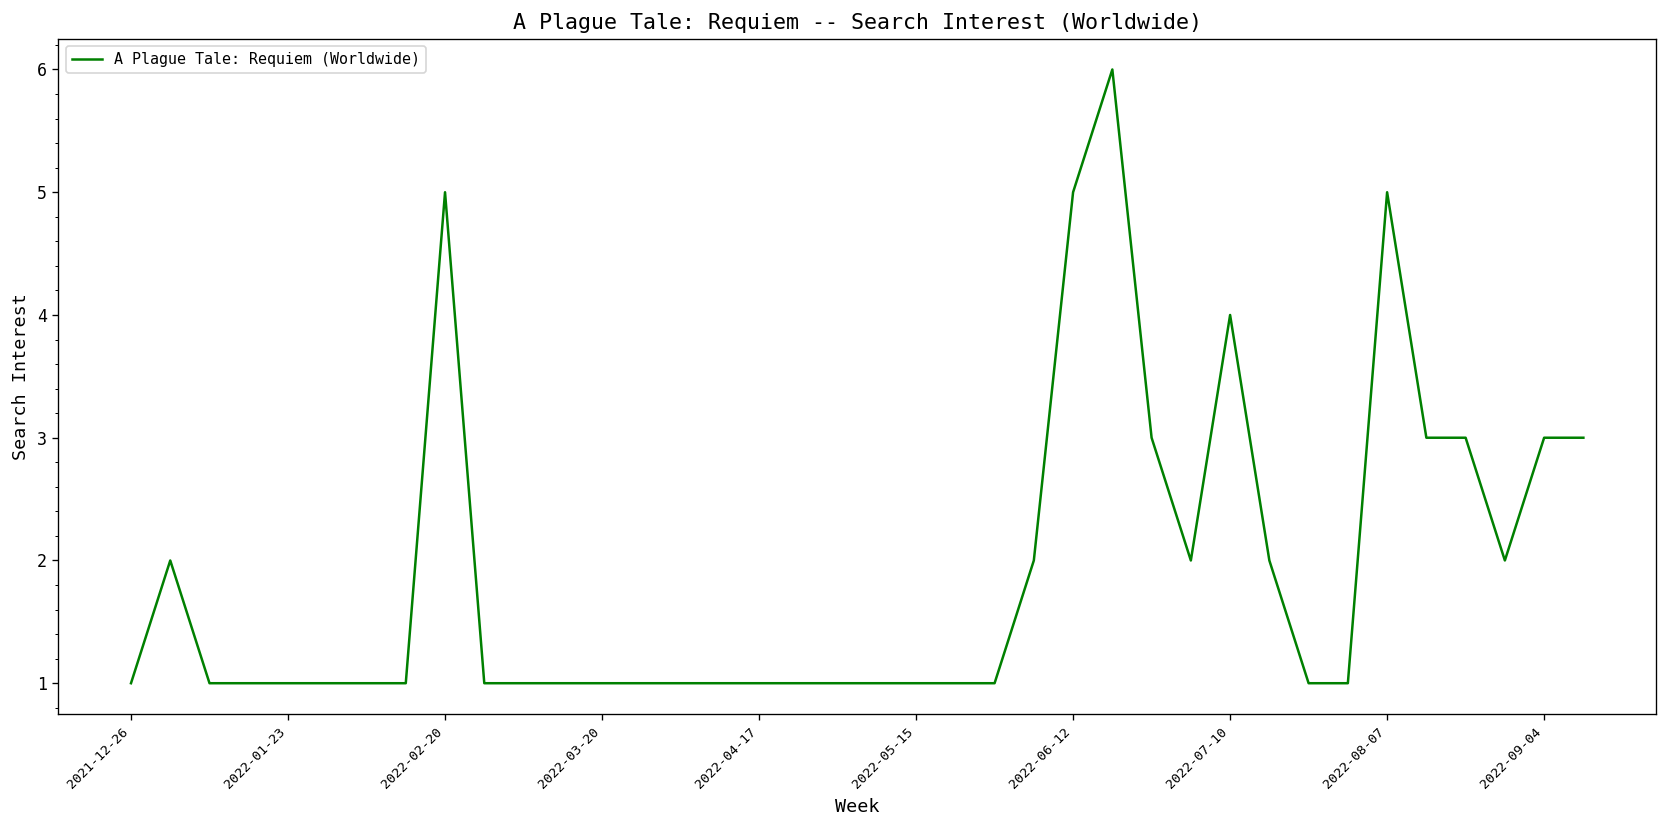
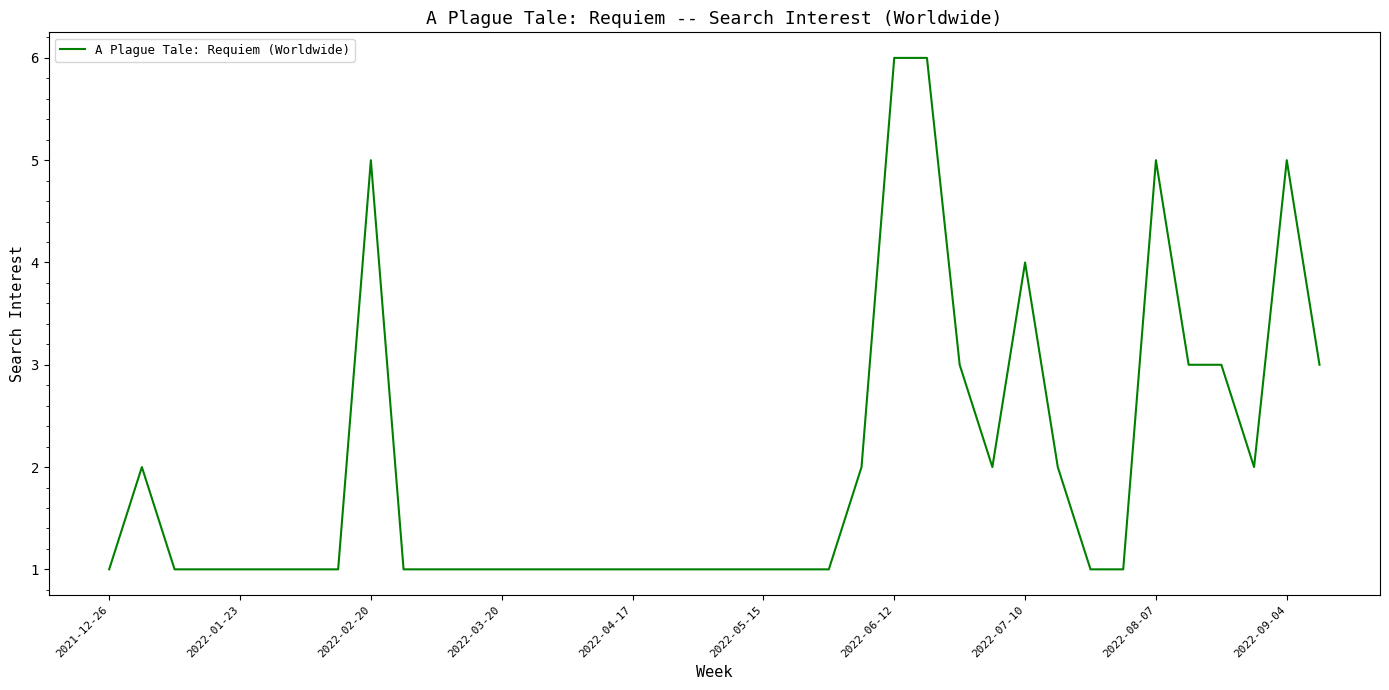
  {
    "2021-12-26": 1,
    "2022-01-23": 1,
    "2022-02-20": 5,
    "2022-03-20": 1,
    "2022-04-17": 1,
    "2022-05-15": 1,
-   "2022-06-12": 5,
+   "2022-06-12": 6,
    "2022-07-10": 4,
    "2022-08-07": 5,
-   "2022-09-04": 3
+   "2022-09-04": 5
  }
